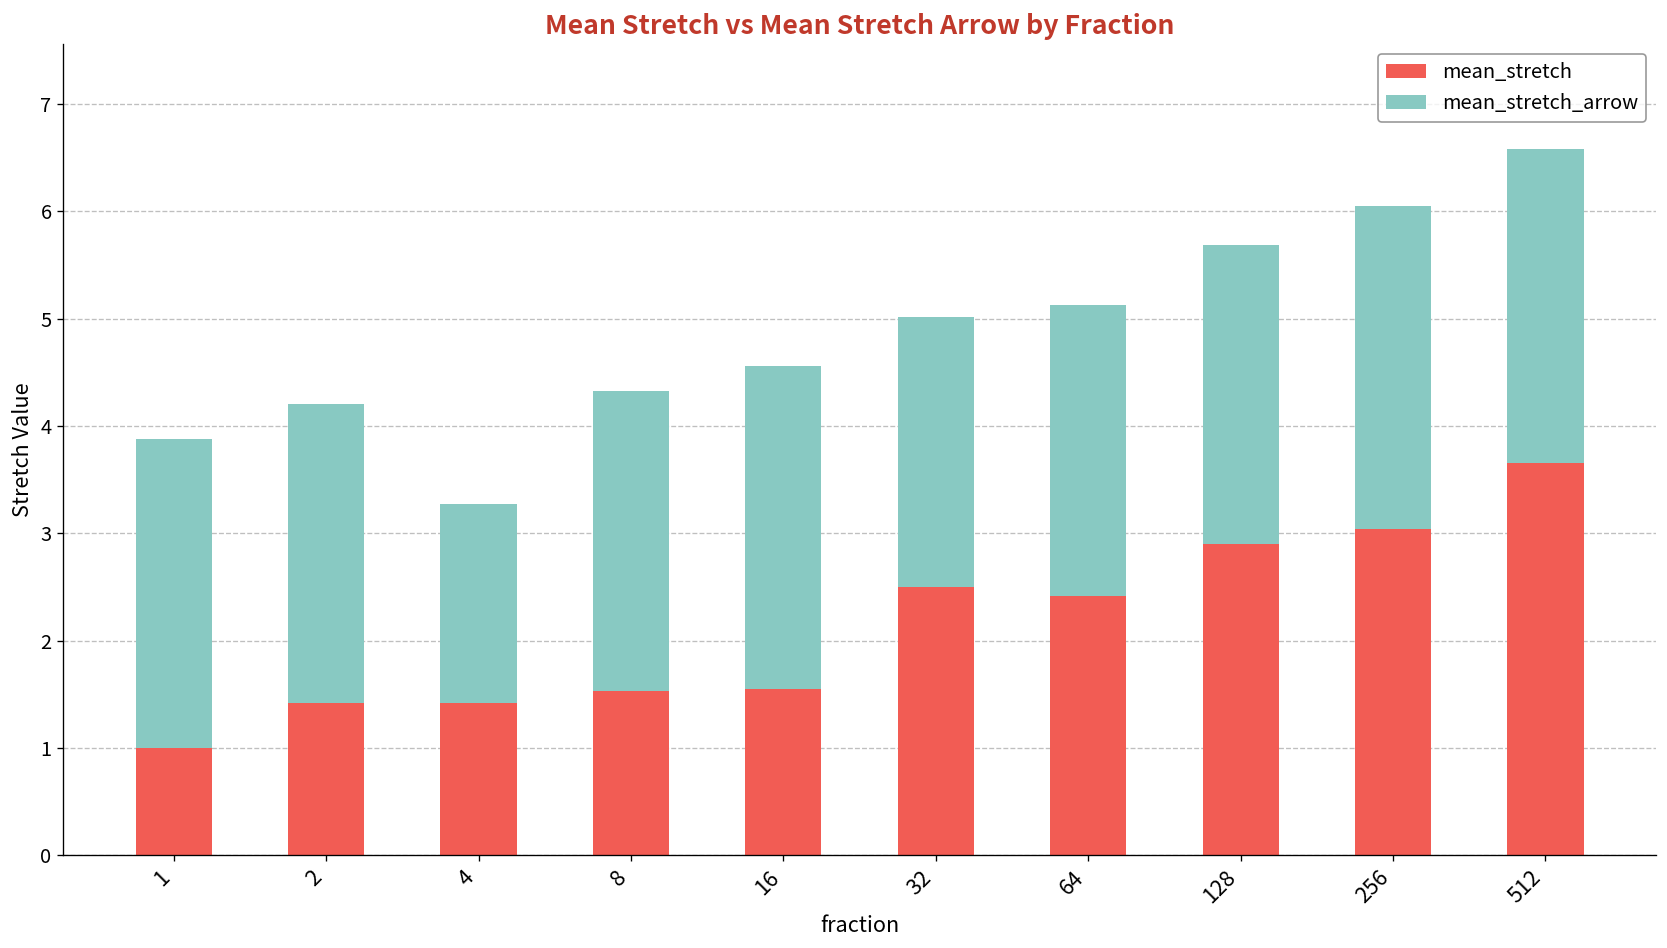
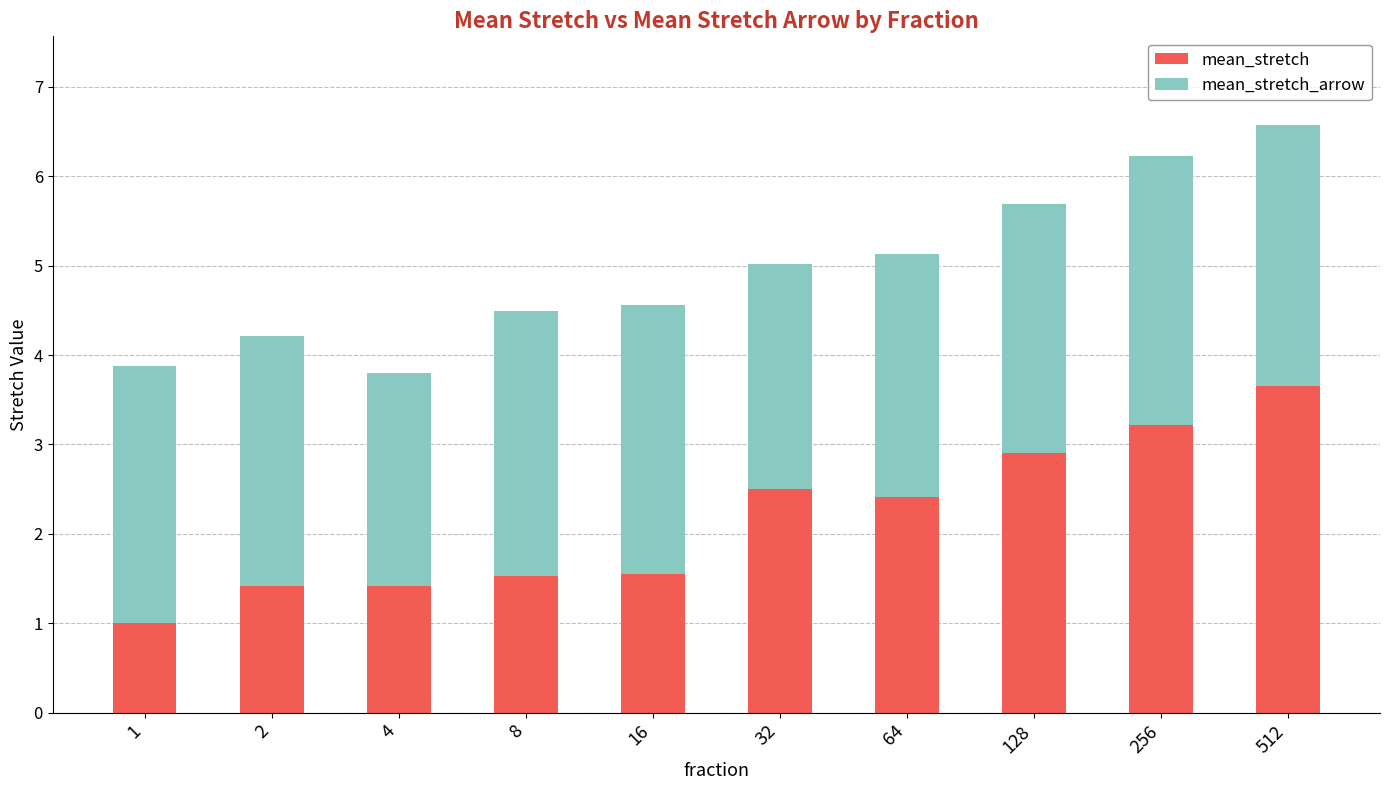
  {
    "mean_stretch": {
      "1": 1.0,
      "2": 1.4,
      "4": 1.4,
      "8": 1.5,
      "16": 1.6,
      "32": 2.5,
      "64": 2.4,
      "128": 2.9,
-     "256": 3.0,
+     "256": 3.2,
      "512": 3.7
    },
    "mean_stretch_arrow": {
      "1": 2.9,
      "2": 2.8,
-     "4": 1.9,
-     "8": 2.8,
+     "4": 2.4,
+     "8": 3.0,
      "16": 3.0,
      "32": 2.5,
      "64": 2.7,
      "128": 2.8,
      "256": 3.0,
      "512": 2.9
    }
  }
